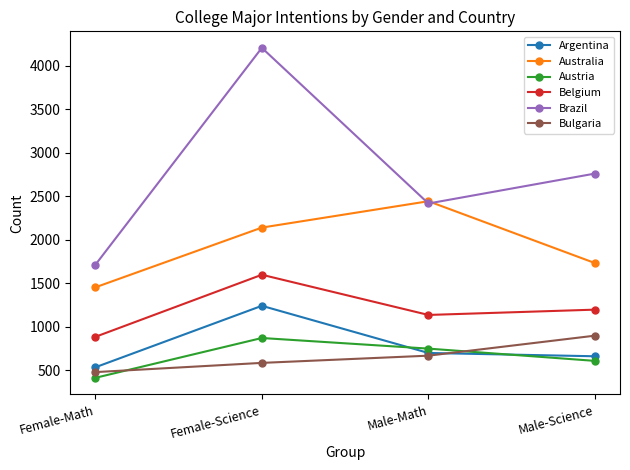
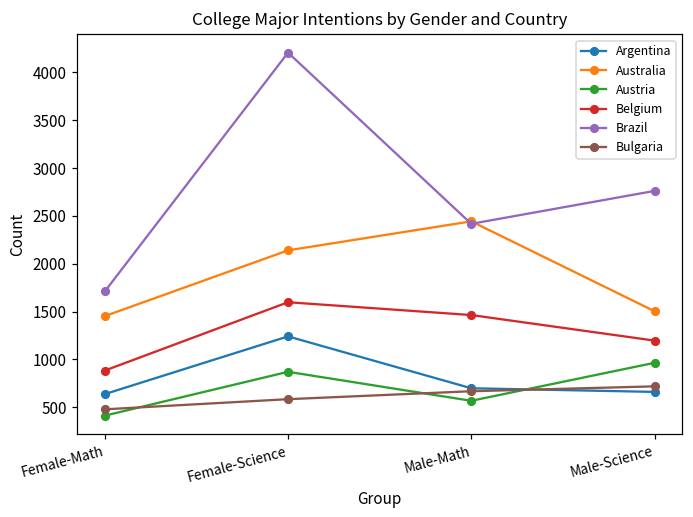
  {
    "Argentina": {
-     "Female-Math": 500,
+     "Female-Math": 600,
      "Female-Science": 1200,
      "Male-Math": 700,
      "Male-Science": 700
    },
    "Australia": {
      "Female-Math": 1500,
      "Female-Science": 2100,
-     "Male-Science": 1700
+     "Male-Science": 1500
    },
    "Austria": {
      "Female-Math": 400,
      "Female-Science": 900,
-     "Male-Math": 700,
-     "Male-Science": 600
+     "Male-Math": 600,
+     "Male-Science": 1000
    },
    "Belgium": {
      "Female-Math": 900,
      "Female-Science": 1600,
-     "Male-Math": 1100,
+     "Male-Math": 1500,
      "Male-Science": 1200
    },
    "Brazil": {
      "Female-Math": 1700,
      "Female-Science": 4200,
      "Male-Science": 2800
    },
    "Bulgaria": {
      "Female-Math": 500,
      "Female-Science": 600,
      "Male-Math": 700,
-     "Male-Science": 900
+     "Male-Science": 700
    }
  }
